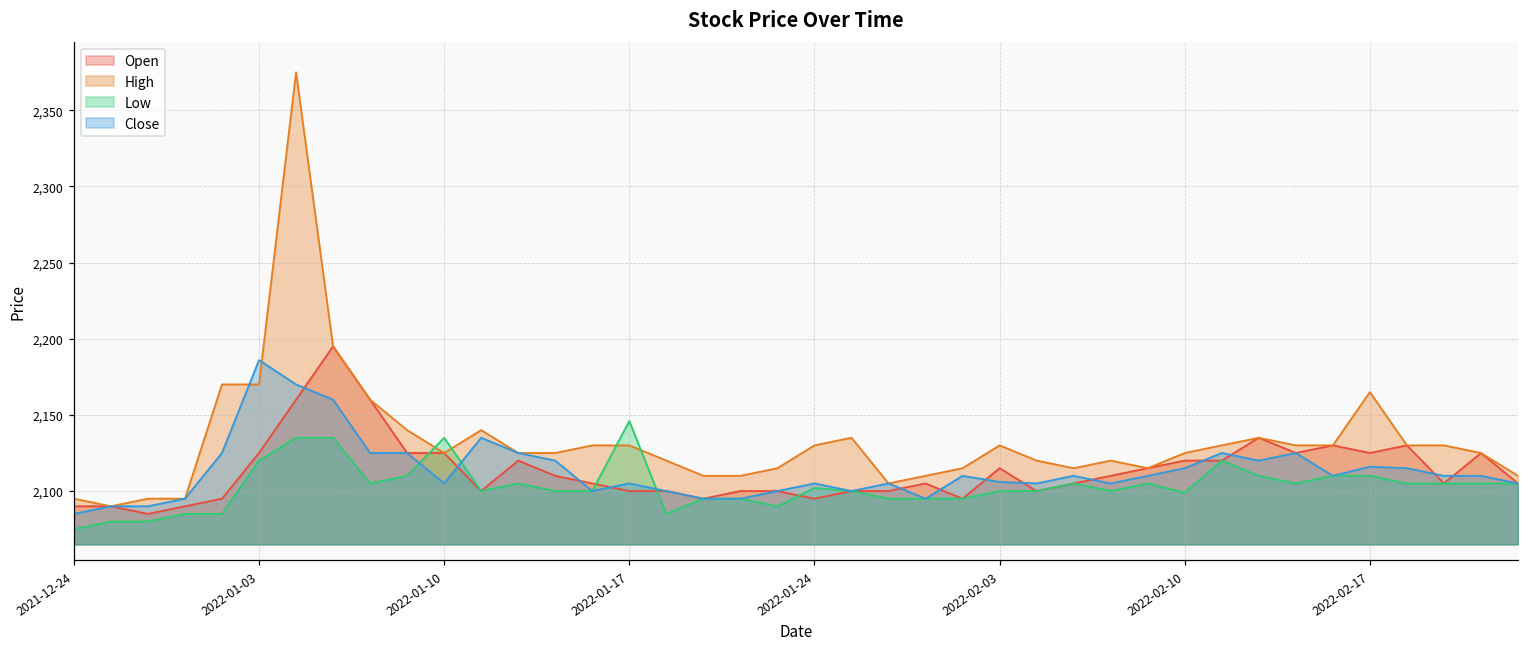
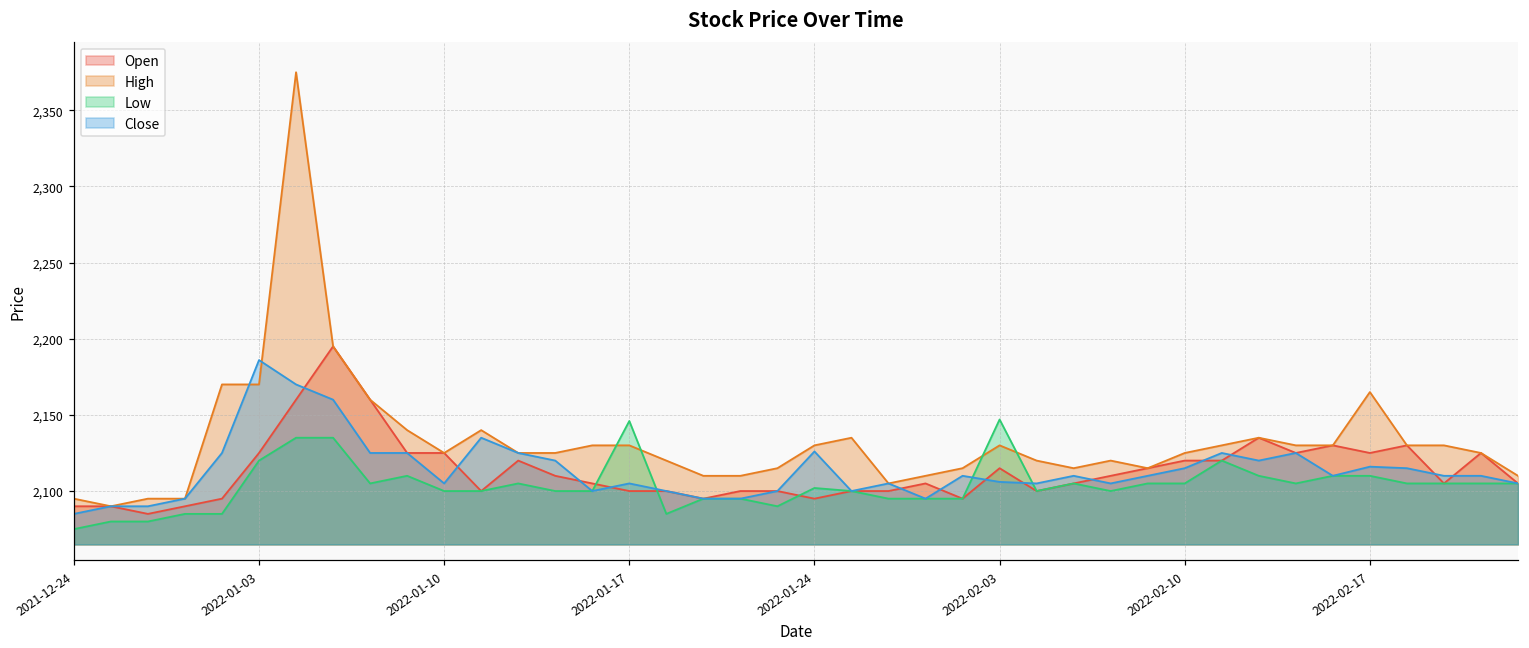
  {
    "Low": {
      "2021-12-24": "2,075",
      "2022-01-03": "2,120",
-     "2022-01-10": "2,135",
+     "2022-01-10": "2,100",
      "2022-01-17": "2,146",
      "2022-01-24": "2,102",
-     "2022-02-03": "2,100",
-     "2022-02-10": "2,099",
+     "2022-02-03": "2,147",
+     "2022-02-10": "2,105",
      "2022-02-17": "2,110"
    },
    "Close": {
      "2021-12-24": "2,085",
      "2022-01-03": "2,186",
      "2022-01-10": "2,105",
      "2022-01-17": "2,105",
-     "2022-01-24": "2,105",
+     "2022-01-24": "2,126",
      "2022-02-03": "2,106",
      "2022-02-10": "2,115",
      "2022-02-17": "2,116"
    }
  }
